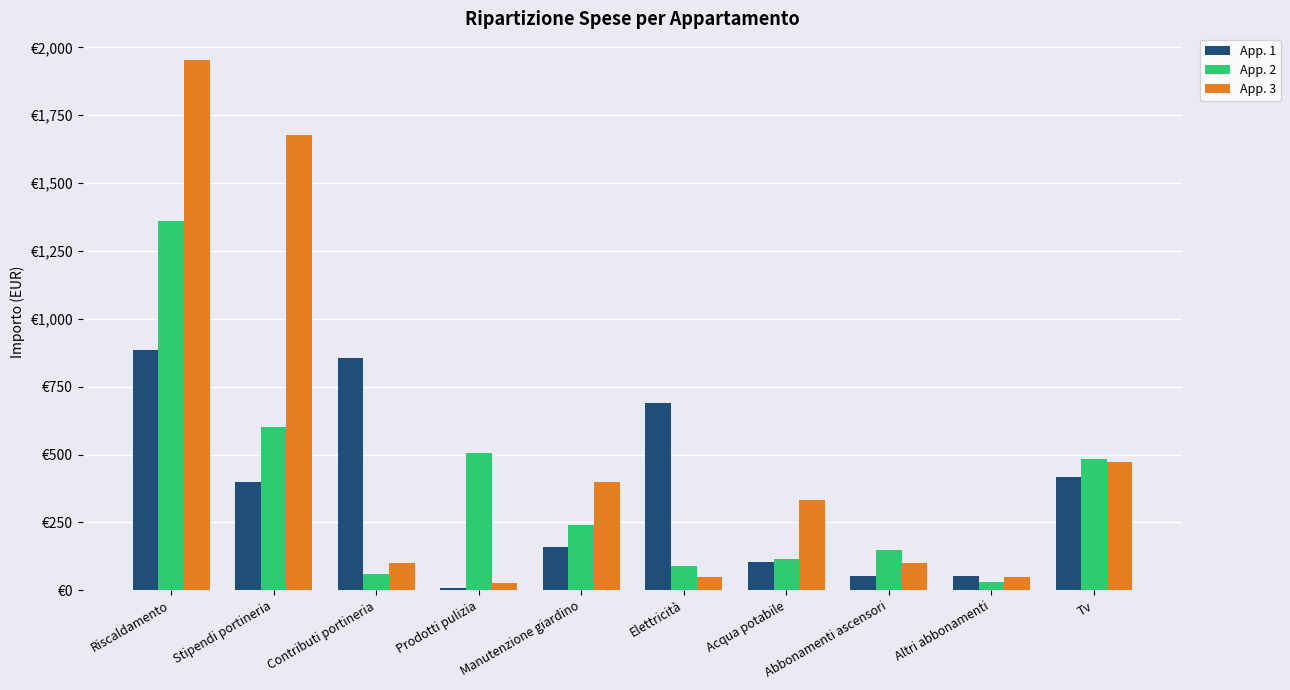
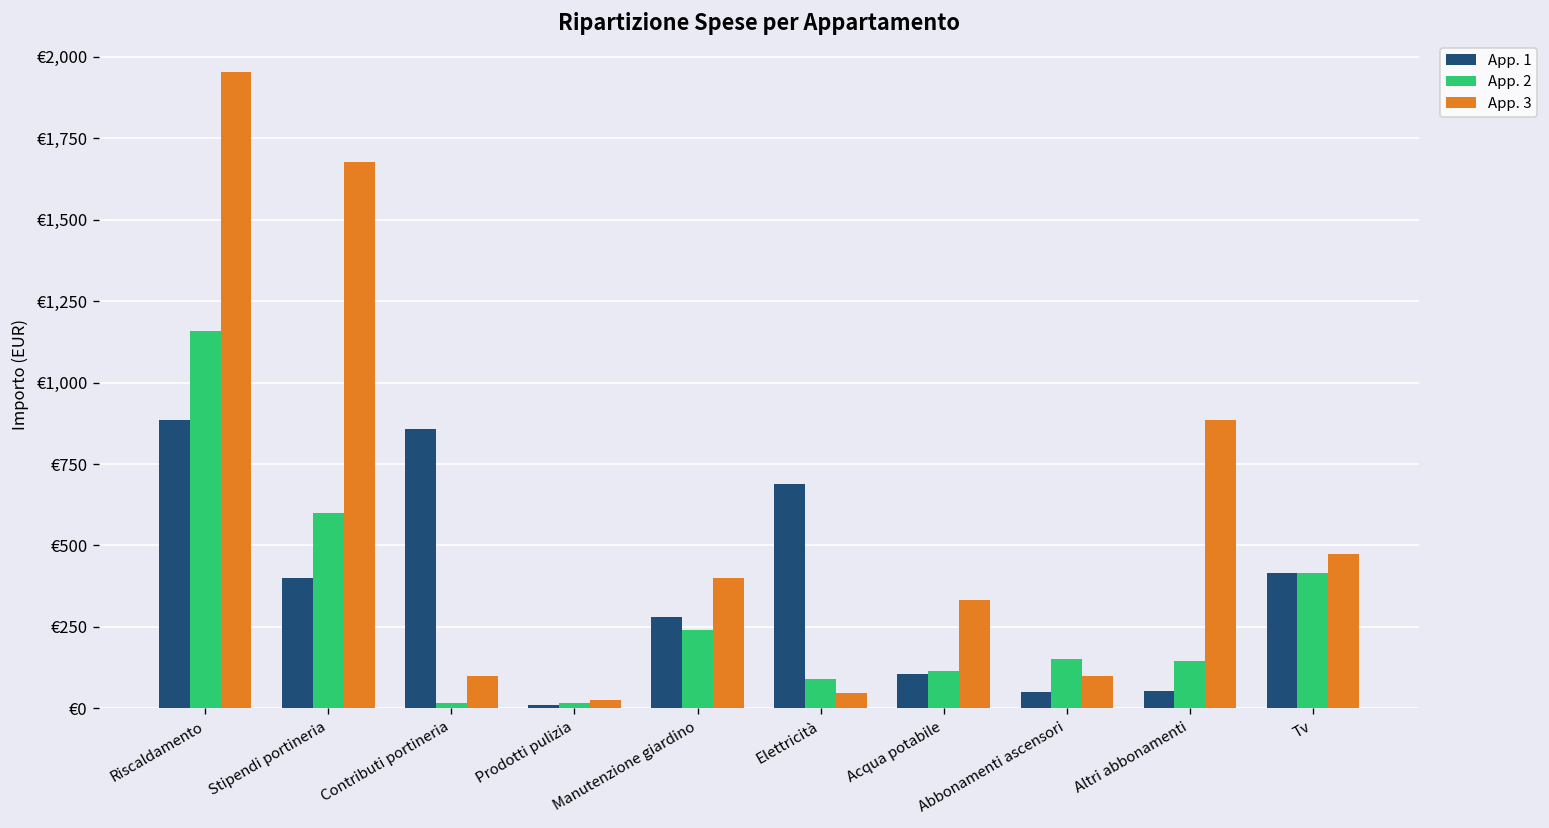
  {
    "App. 1": {
      "Riscaldamento": "€890",
      "Stipendi portineria": "€400",
      "Contributi portineria": "€860",
      "Prodotti pulizia": "€10",
-     "Manutenzione giardino": "€160",
+     "Manutenzione giardino": "€280",
      "Elettricità": "€690",
      "Acqua potabile": "€100",
      "Abbonamenti ascensori": "€50",
      "Altri abbonamenti": "€50",
      "Tv": "€420"
    },
    "App. 2": {
-     "Riscaldamento": "€1,360",
+     "Riscaldamento": "€1,160",
      "Stipendi portineria": "€600",
-     "Contributi portineria": "€60",
-     "Prodotti pulizia": "€510",
+     "Contributi portineria": "€20",
+     "Prodotti pulizia": "€20",
      "Manutenzione giardino": "€240",
      "Elettricità": "€90",
      "Acqua potabile": "€110",
      "Abbonamenti ascensori": "€150",
-     "Altri abbonamenti": "€30",
-     "Tv": "€480"
+     "Altri abbonamenti": "€140",
+     "Tv": "€420"
    },
    "App. 3": {
      "Riscaldamento": "€1,950",
      "Stipendi portineria": "€1,680",
      "Contributi portineria": "€100",
      "Prodotti pulizia": "€30",
      "Manutenzione giardino": "€400",
      "Elettricità": "€50",
      "Acqua potabile": "€330",
      "Abbonamenti ascensori": "€100",
-     "Altri abbonamenti": "€50",
+     "Altri abbonamenti": "€880",
      "Tv": "€470"
    }
  }
